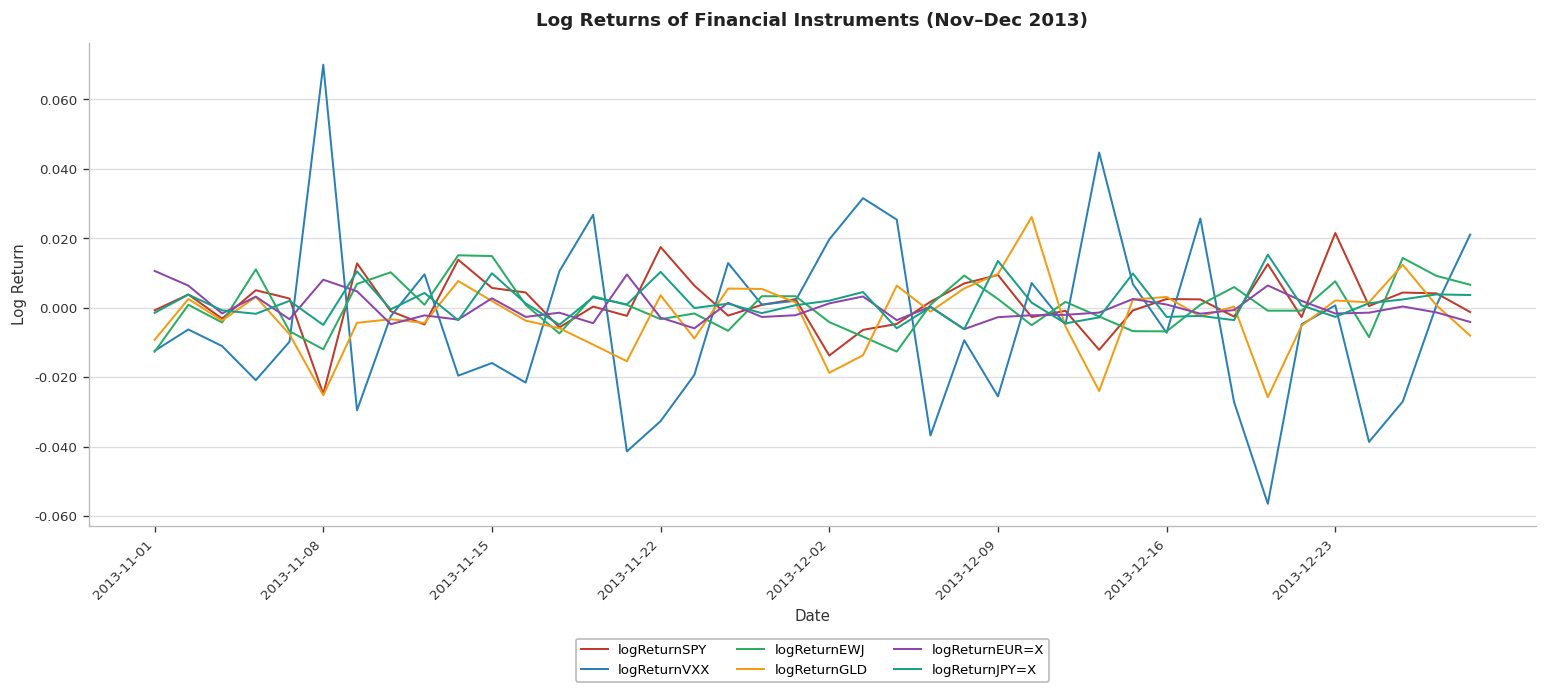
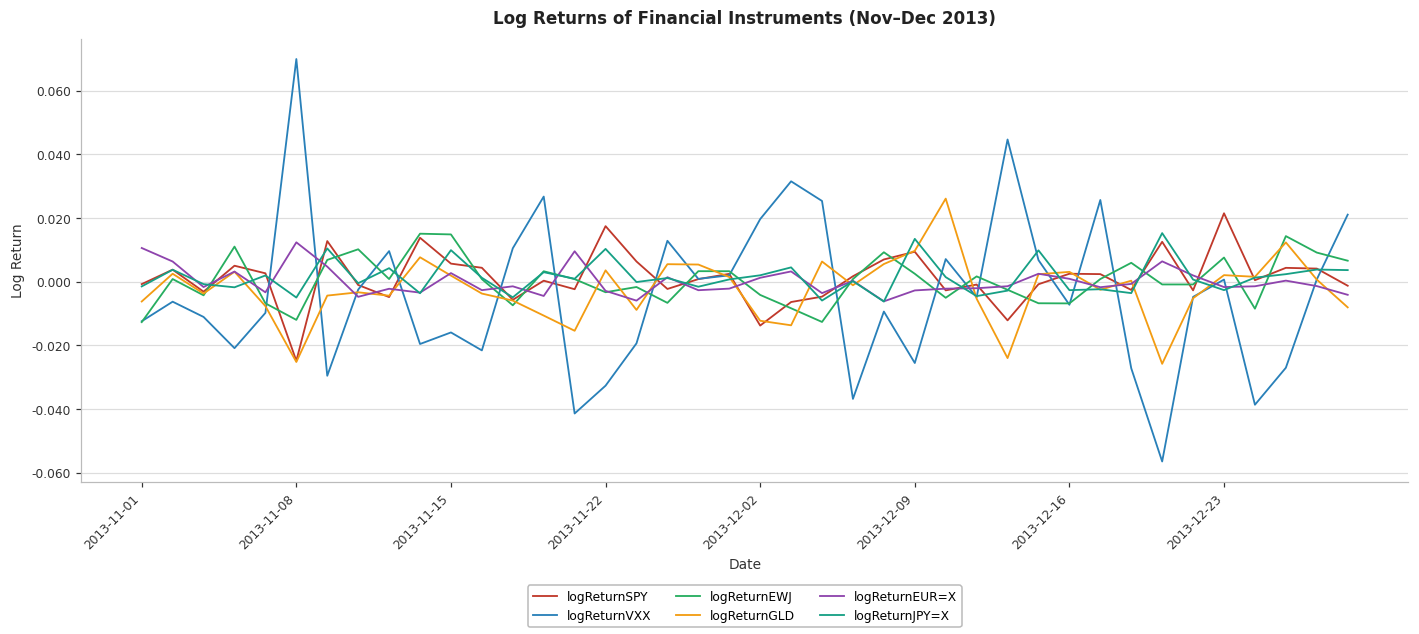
  {
    "logReturnSPY": {
      "2013-11-15": 0.006,
      "2013-11-22": 0.017,
      "2013-12-02": -0.014,
      "2013-12-23": 0.022
    },
    "logReturnVXX": {
      "2013-11-08": 0.070,
      "2013-11-15": -0.016,
      "2013-11-22": -0.033,
      "2013-12-02": 0.020,
      "2013-12-09": -0.026,
      "2013-12-23": 0.001
    },
    "logReturnGLD": {
-     "2013-11-01": -0.009,
+     "2013-11-01": -0.006,
      "2013-11-22": 0.004,
-     "2013-12-02": -0.019,
+     "2013-12-02": -0.012,
      "2013-12-23": 0.002
    },
    "logReturnEUR=X": {
      "2013-11-01": 0.011,
-     "2013-11-08": 0.008,
+     "2013-11-08": 0.012,
      "2013-12-09": -0.003,
      "2013-12-16": 0.001,
      "2013-12-23": -0.002
    }
  }
